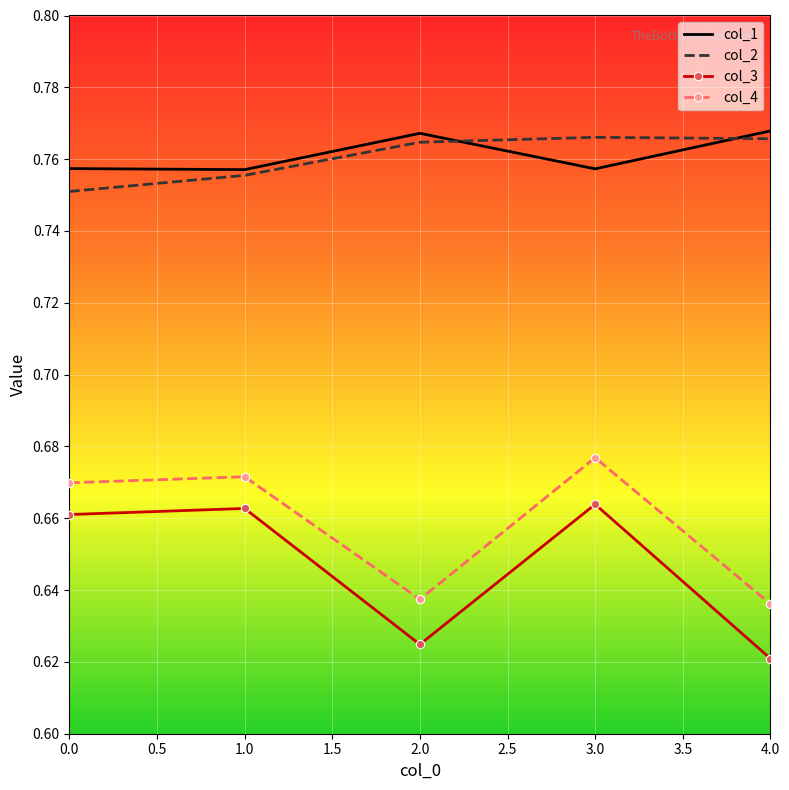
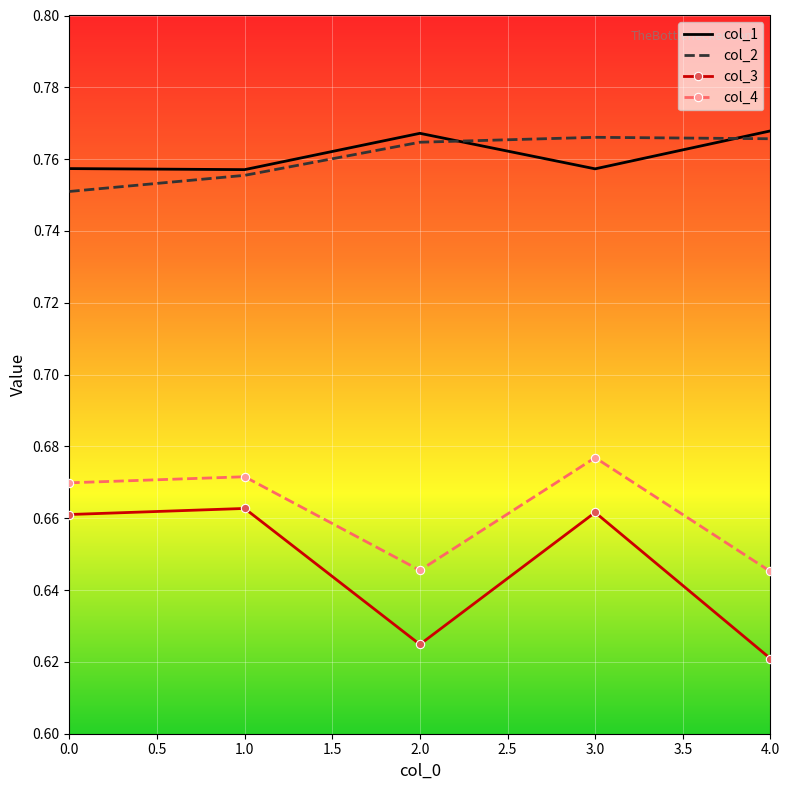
  {
    "col_1": {
      "0.0": 0.757,
      "1.0": 0.757,
      "2.0": 0.767,
      "3.0": 0.757,
      "4.0": 0.768
    },
    "col_2": {
      "0.0": 0.751,
      "1.0": 0.755,
      "2.0": 0.765,
      "3.0": 0.766,
      "4.0": 0.766
    },
    "col_3": {
      "0.0": 0.661,
      "1.0": 0.663,
      "2.0": 0.625,
-     "3.0": 0.664,
+     "3.0": 0.662,
      "4.0": 0.621
    },
    "col_4": {
      "0.0": 0.670,
      "1.0": 0.672,
-     "2.0": 0.637,
+     "2.0": 0.646,
      "3.0": 0.677,
-     "4.0": 0.636
+     "4.0": 0.645
    }
  }
